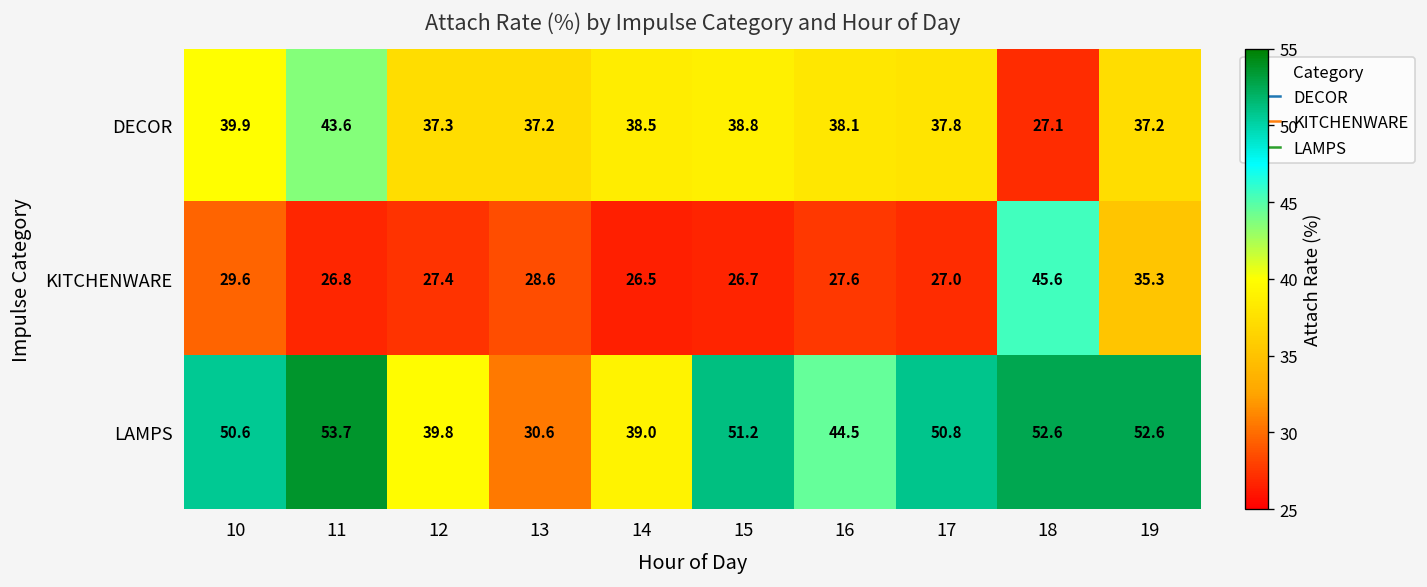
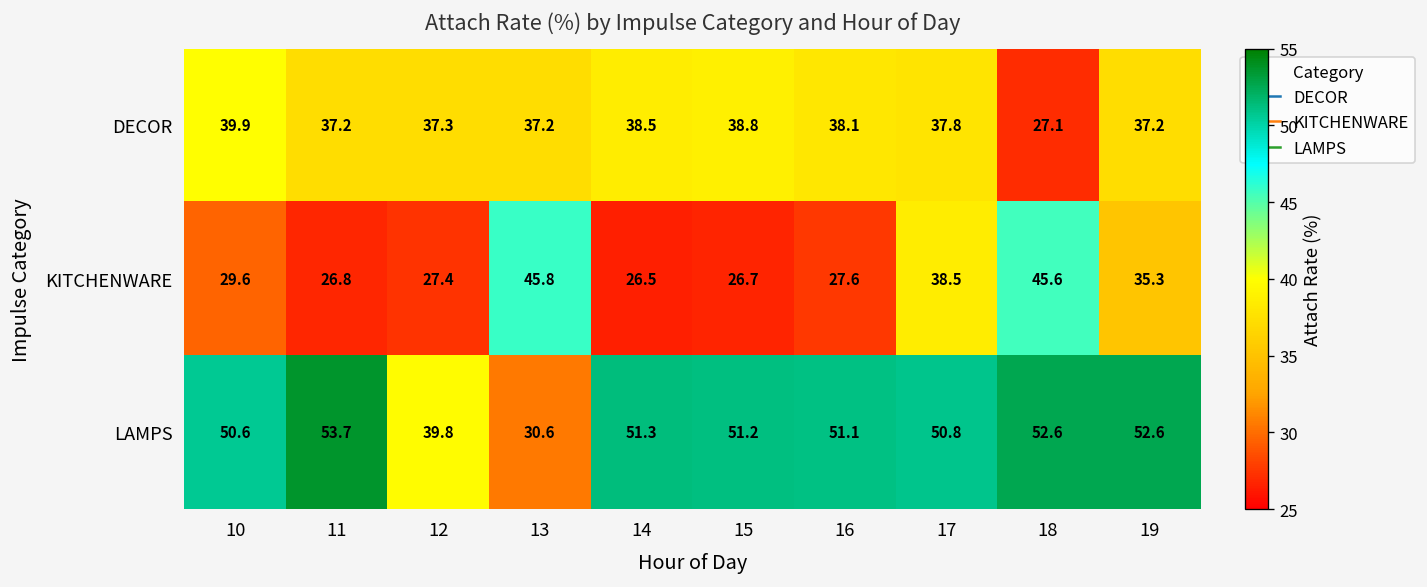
  {
    "DECOR": {
      "10": 39.9,
-     "11": 43.6,
+     "11": 37.2,
      "12": 37.3,
      "13": 37.2,
      "14": 38.5,
      "15": 38.8,
      "16": 38.1,
      "17": 37.8,
      "18": 27.1,
      "19": 37.2
    },
    "KITCHENWARE": {
      "10": 29.6,
      "11": 26.8,
      "12": 27.4,
-     "13": 28.6,
+     "13": 45.8,
      "14": 26.5,
      "15": 26.7,
      "16": 27.6,
-     "17": 27.0,
+     "17": 38.5,
      "18": 45.6,
      "19": 35.3
    },
    "LAMPS": {
      "10": 50.6,
      "11": 53.7,
      "12": 39.8,
      "13": 30.6,
-     "14": 39.0,
+     "14": 51.3,
      "15": 51.2,
-     "16": 44.5,
+     "16": 51.1,
      "17": 50.8,
      "18": 52.6,
      "19": 52.6
    }
  }
